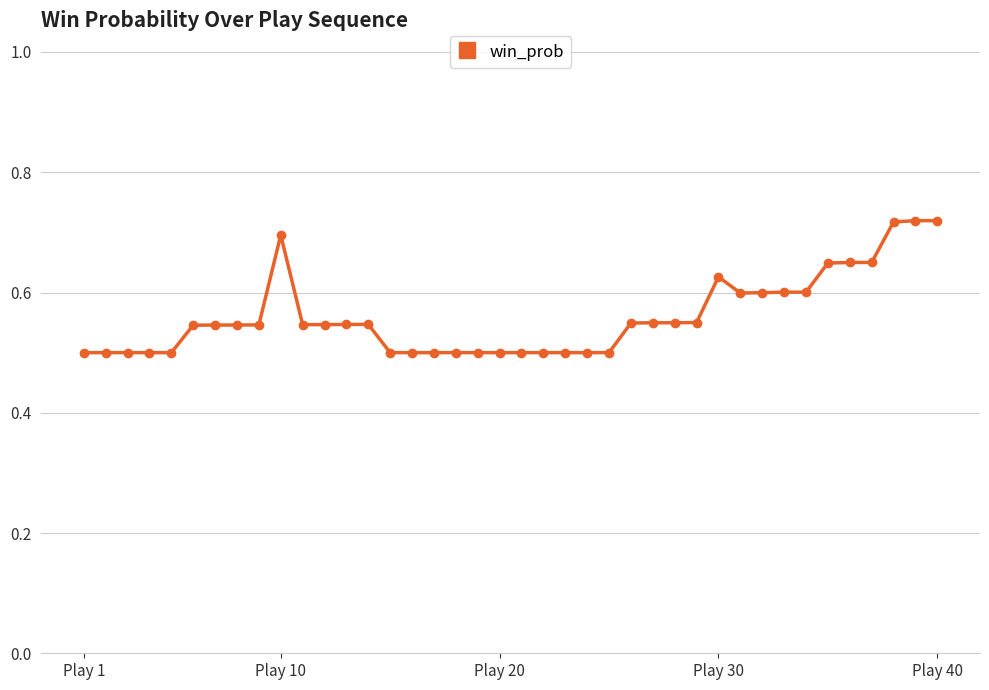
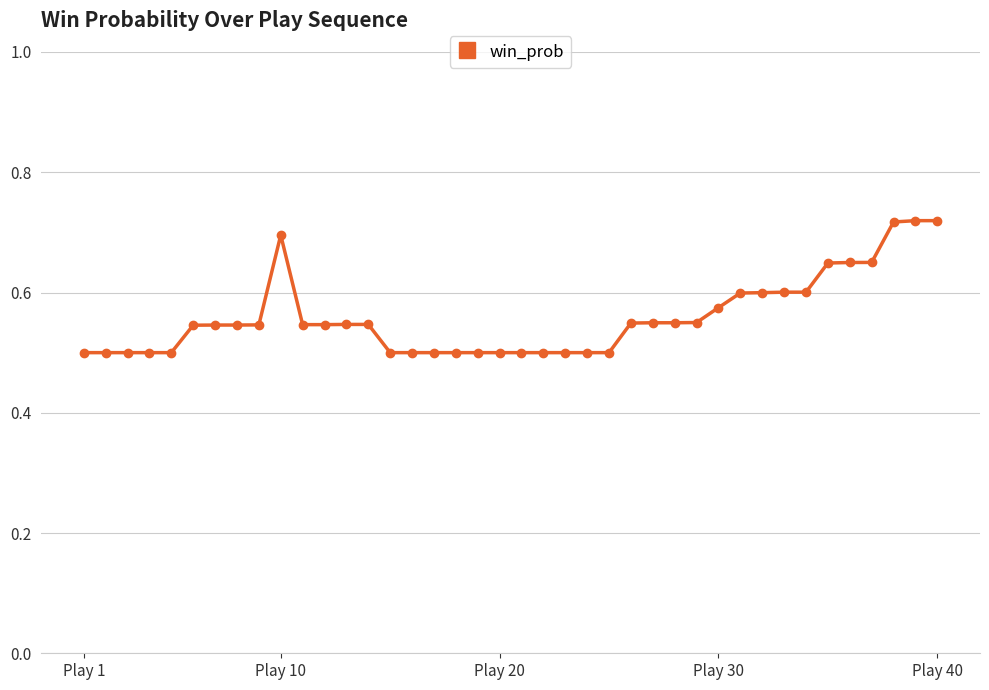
  {
    "Play 1": 0.50,
    "Play 10": 0.70,
    "Play 20": 0.50,
-   "Play 30": 0.63,
+   "Play 30": 0.57,
    "Play 40": 0.72
  }
